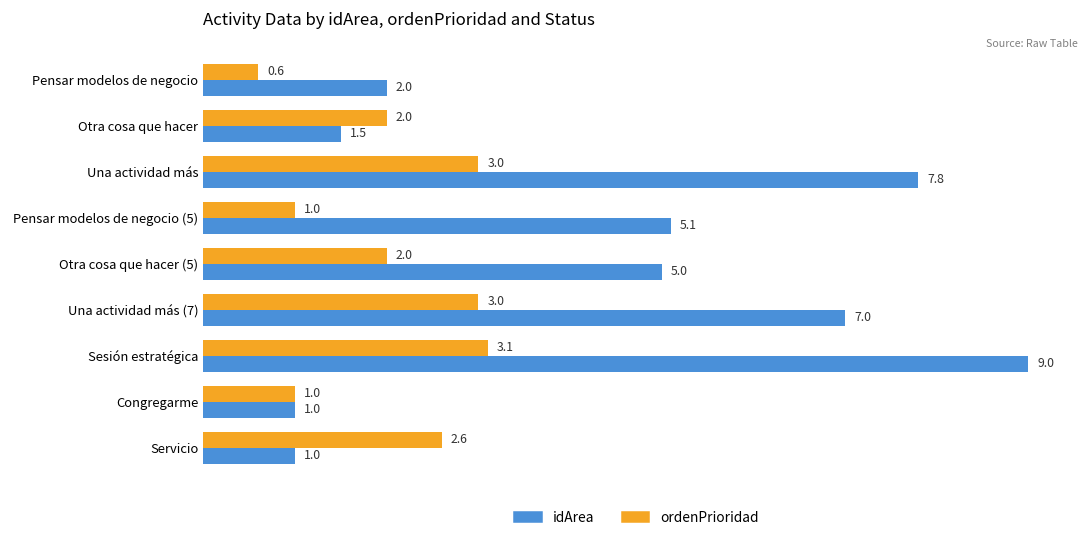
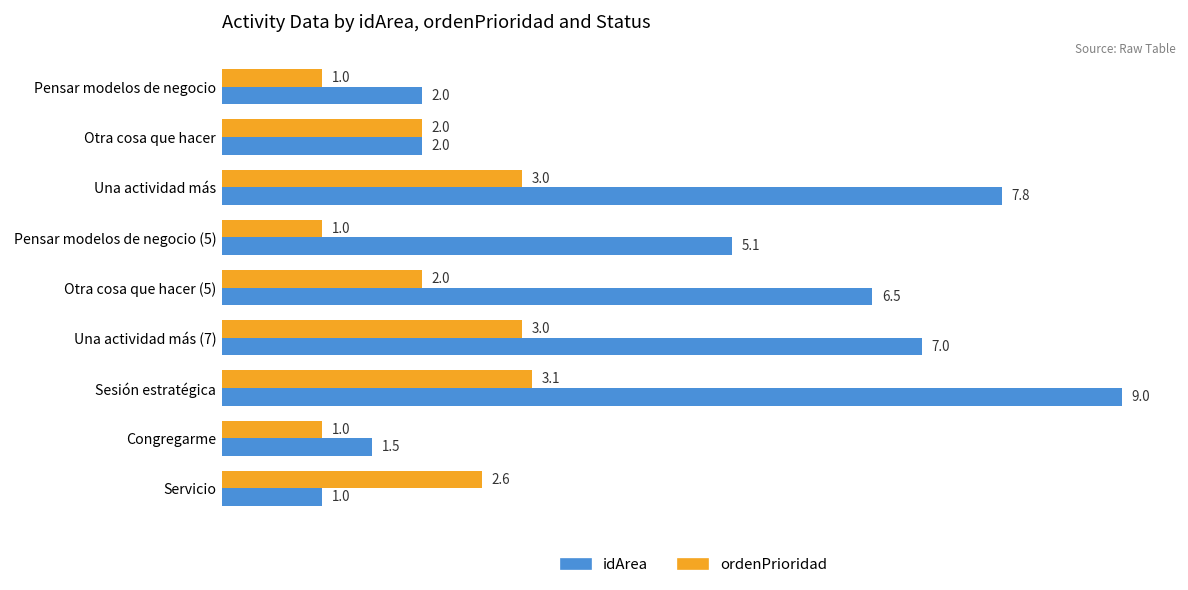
  {
    "idArea": {
      "Pensar modelos de negocio": 2.0,
-     "Otra cosa que hacer": 1.5,
+     "Otra cosa que hacer": 2.0,
      "Una actividad más": 7.8,
      "Pensar modelos de negocio (5)": 5.1,
-     "Otra cosa que hacer (5)": 5.0,
+     "Otra cosa que hacer (5)": 6.5,
      "Una actividad más (7)": 7.0,
      "Sesión estratégica": 9.0,
-     "Congregarme": 1.0,
+     "Congregarme": 1.5,
      "Servicio": 1.0
    },
    "ordenPrioridad": {
-     "Pensar modelos de negocio": 0.6,
+     "Pensar modelos de negocio": 1.0,
      "Otra cosa que hacer": 2.0,
      "Una actividad más": 3.0,
      "Pensar modelos de negocio (5)": 1.0,
      "Otra cosa que hacer (5)": 2.0,
      "Una actividad más (7)": 3.0,
      "Sesión estratégica": 3.1,
      "Congregarme": 1.0,
      "Servicio": 2.6
    }
  }
